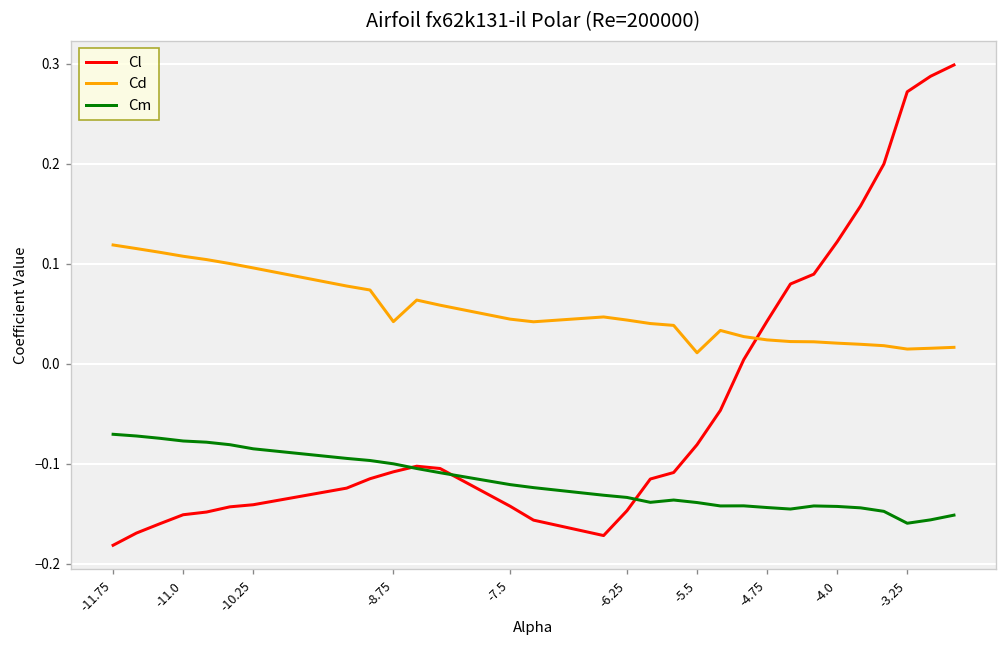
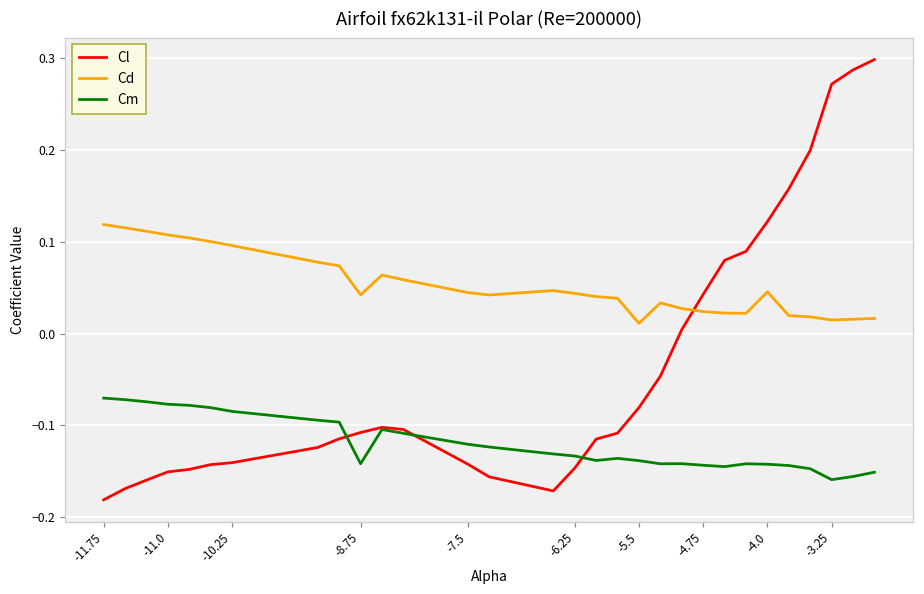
  {
    "Cl": {
      "-11.75": -0.18,
      "-11.0": -0.15,
      "-10.25": -0.14,
      "-8.75": -0.11,
      "-7.5": -0.14,
      "-6.25": -0.15,
      "-5.5": -0.08,
      "-4.75": 0.04,
      "-4.0": 0.12,
      "-3.25": 0.27
    },
    "Cd": {
      "-11.75": 0.12,
      "-11.0": 0.11,
      "-10.25": 0.10,
      "-8.75": 0.04,
      "-7.5": 0.04,
      "-6.25": 0.04,
      "-5.5": 0.01,
      "-4.75": 0.02,
-     "-4.0": 0.02,
+     "-4.0": 0.05,
      "-3.25": 0.01
    },
    "Cm": {
      "-11.75": -0.07,
      "-11.0": -0.08,
      "-10.25": -0.08,
-     "-8.75": -0.10,
+     "-8.75": -0.14,
      "-7.5": -0.12,
      "-6.25": -0.13,
      "-5.5": -0.14,
      "-4.75": -0.14,
      "-4.0": -0.14,
      "-3.25": -0.16
    }
  }
